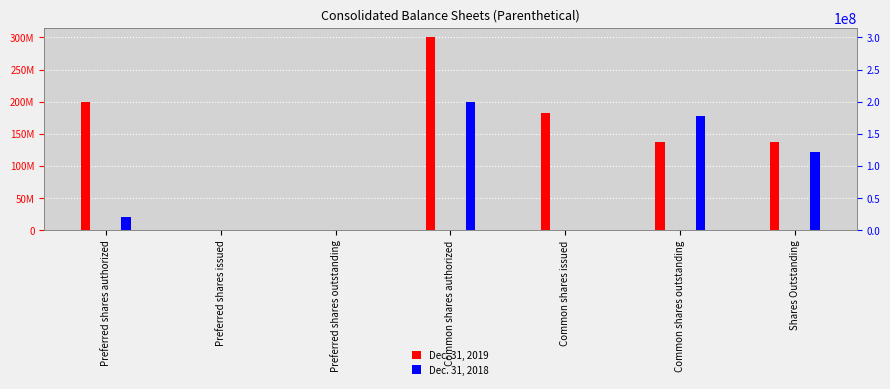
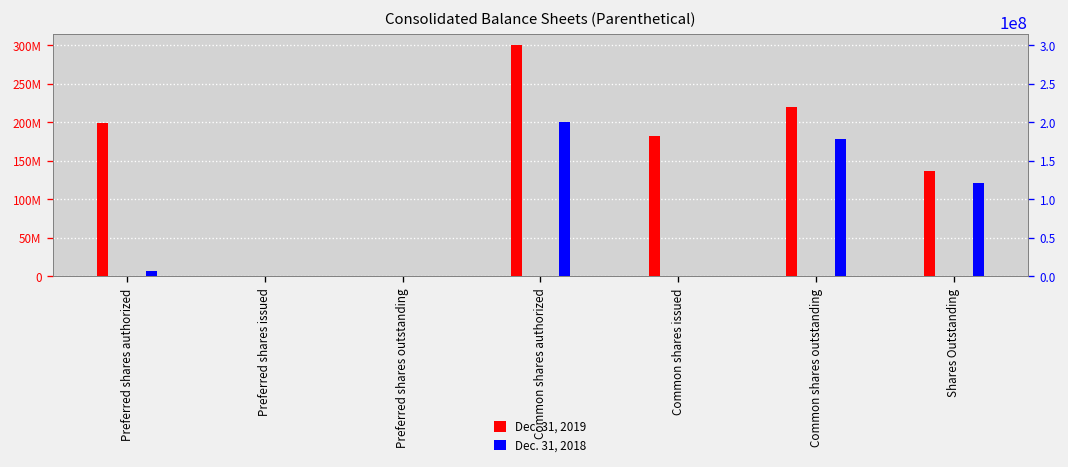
  {
    "Dec. 31, 2019": {
      "Preferred shares authorized": 200000000,
      "Preferred shares issued": 0,
      "Preferred shares outstanding": 0,
      "Common shares authorized": 300000000,
      "Common shares issued": 180000000,
-     "Common shares outstanding": 140000000,
+     "Common shares outstanding": 220000000,
      "Shares Outstanding": 140000000
    },
    "Dec. 31, 2018": {
-     "Preferred shares authorized": 20000000,
+     "Preferred shares authorized": 10000000,
      "Preferred shares issued": 0,
      "Preferred shares outstanding": 0,
      "Common shares authorized": 200000000,
      "Common shares issued": 0,
      "Common shares outstanding": 180000000,
      "Shares Outstanding": 120000000
    }
  }
